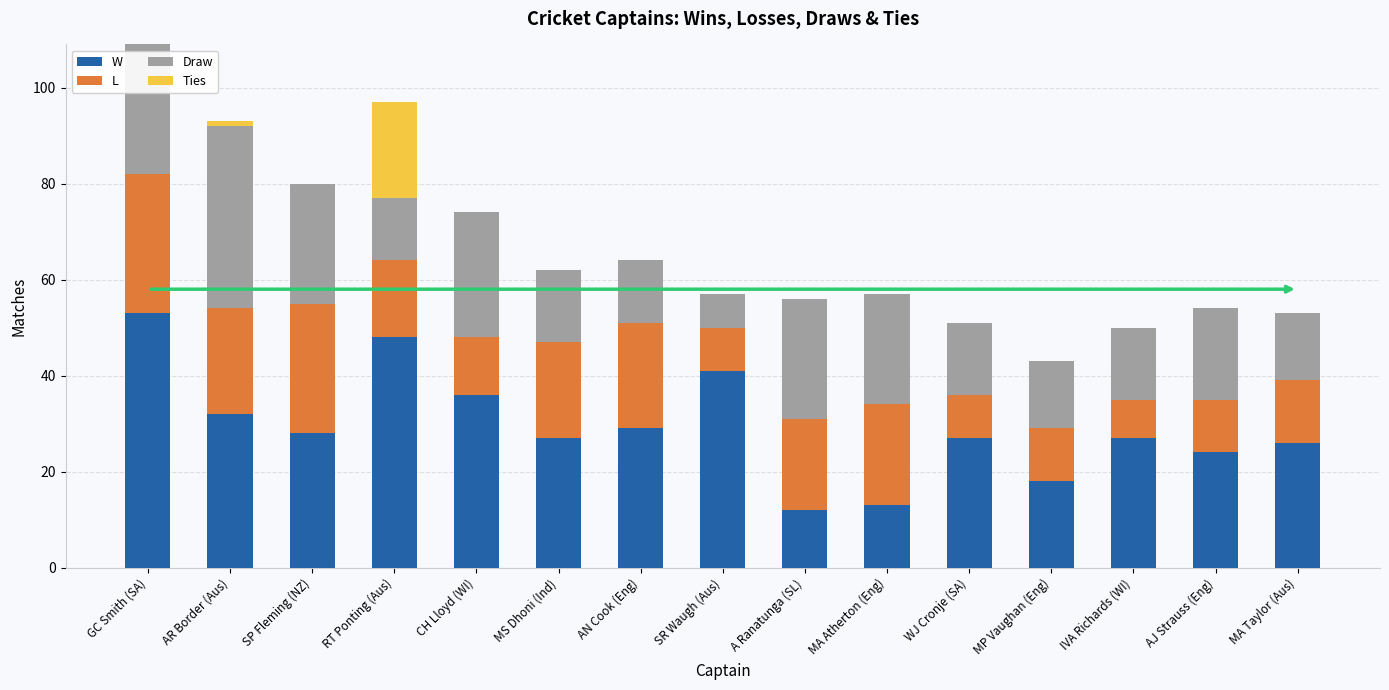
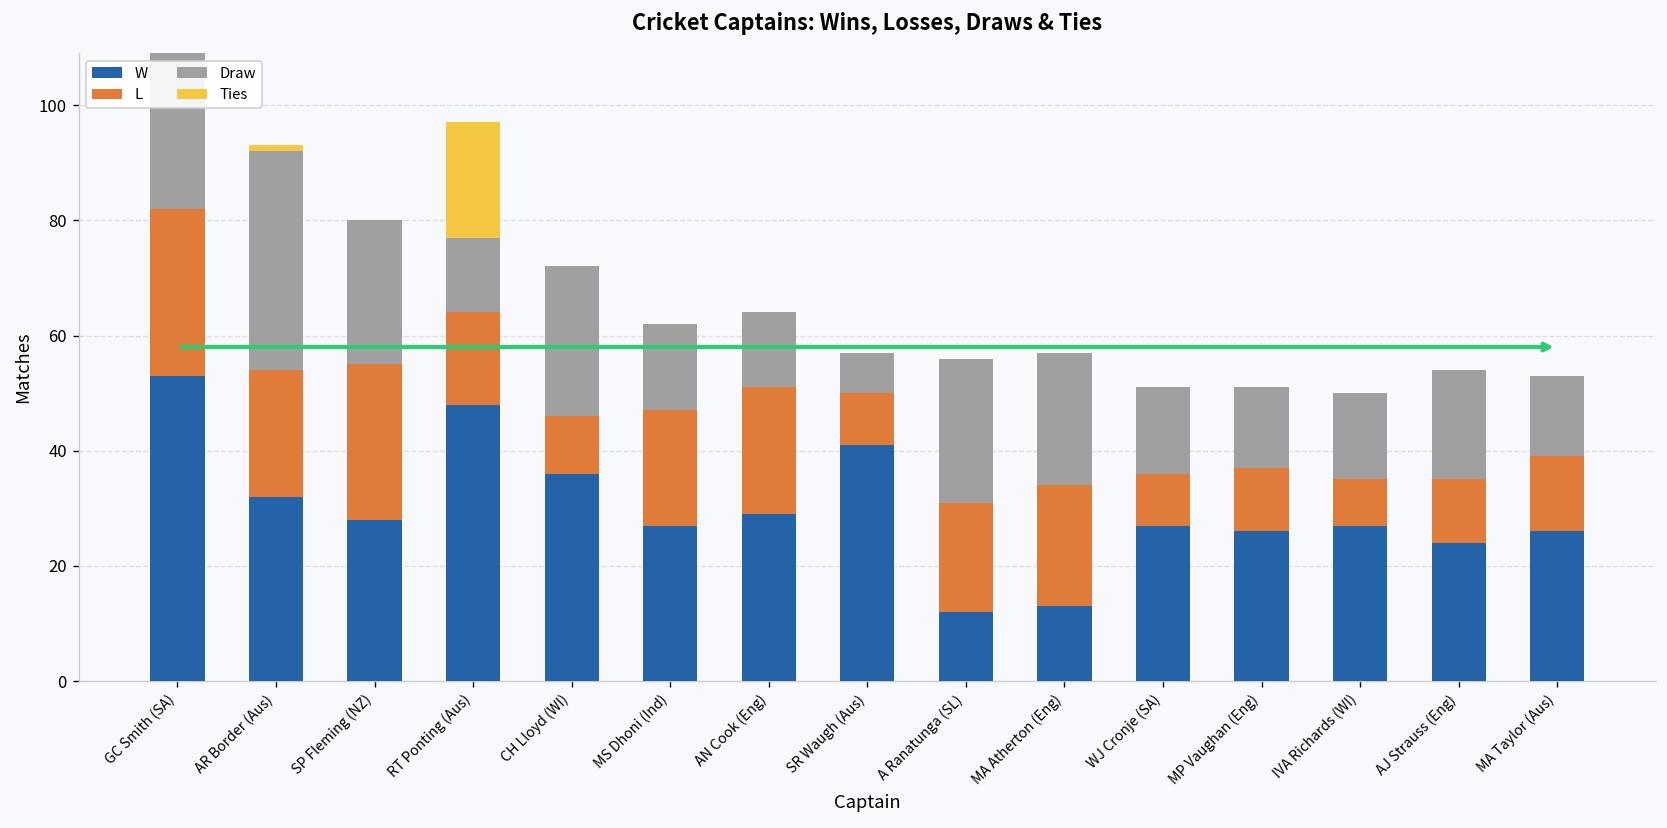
  {
    "W": {
      "GC Smith (SA)": 53,
      "AR Border (Aus)": 32,
      "SP Fleming (NZ)": 28,
      "RT Ponting (Aus)": 48,
      "CH Lloyd (WI)": 36,
      "MS Dhoni (Ind)": 27,
      "AN Cook (Eng)": 29,
      "SR Waugh (Aus)": 41,
      "A Ranatunga (SL)": 12,
      "MA Atherton (Eng)": 13,
      "WJ Cronje (SA)": 27,
-     "MP Vaughan (Eng)": 18,
+     "MP Vaughan (Eng)": 26,
      "IVA Richards (WI)": 27,
      "AJ Strauss (Eng)": 24,
      "MA Taylor (Aus)": 26
    },
    "L": {
      "GC Smith (SA)": 29,
      "AR Border (Aus)": 22,
      "SP Fleming (NZ)": 27,
      "RT Ponting (Aus)": 16,
-     "CH Lloyd (WI)": 12,
+     "CH Lloyd (WI)": 10,
      "MS Dhoni (Ind)": 20,
      "AN Cook (Eng)": 22,
      "SR Waugh (Aus)": 9,
      "A Ranatunga (SL)": 19,
      "MA Atherton (Eng)": 21,
      "WJ Cronje (SA)": 9,
      "MP Vaughan (Eng)": 11,
      "IVA Richards (WI)": 8,
      "AJ Strauss (Eng)": 11,
      "MA Taylor (Aus)": 13
    },
    "Draw": {
      "GC Smith (SA)": 27,
      "AR Border (Aus)": 38,
      "SP Fleming (NZ)": 25,
      "RT Ponting (Aus)": 13,
      "CH Lloyd (WI)": 26,
      "MS Dhoni (Ind)": 15,
      "AN Cook (Eng)": 13,
      "SR Waugh (Aus)": 7,
      "A Ranatunga (SL)": 25,
      "MA Atherton (Eng)": 23,
      "WJ Cronje (SA)": 15,
      "MP Vaughan (Eng)": 14,
      "IVA Richards (WI)": 15,
      "AJ Strauss (Eng)": 19,
      "MA Taylor (Aus)": 14
    },
    "Ties": {
      "GC Smith (SA)": 0,
      "AR Border (Aus)": 1,
      "SP Fleming (NZ)": 0,
      "RT Ponting (Aus)": 20,
      "CH Lloyd (WI)": 0,
      "MS Dhoni (Ind)": 0,
      "AN Cook (Eng)": 0,
      "SR Waugh (Aus)": 0,
      "A Ranatunga (SL)": 0,
      "MA Atherton (Eng)": 0,
      "WJ Cronje (SA)": 0,
      "MP Vaughan (Eng)": 0,
      "IVA Richards (WI)": 0,
      "AJ Strauss (Eng)": 0,
      "MA Taylor (Aus)": 0
    }
  }
